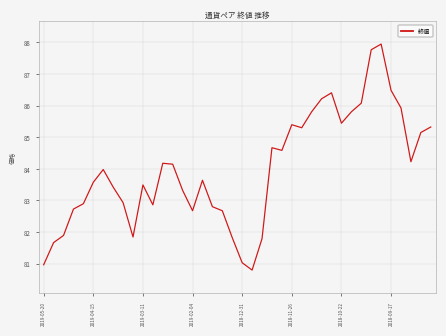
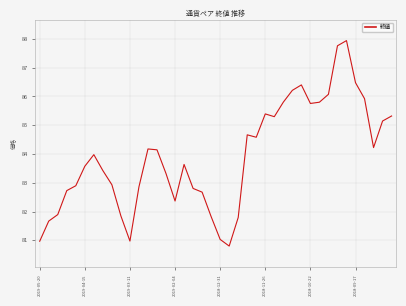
  {
    "2019-05-20": 81.0,
    "2019-04-15": 83.6,
-   "2019-03-11": 83.5,
-   "2019-02-04": 82.7,
+   "2019-03-11": 81.0,
+   "2019-02-04": 82.4,
    "2018-12-31": 81.0,
    "2018-11-26": 85.4,
-   "2018-10-22": 85.4,
+   "2018-10-22": 85.8,
    "2018-09-17": 86.5
  }
